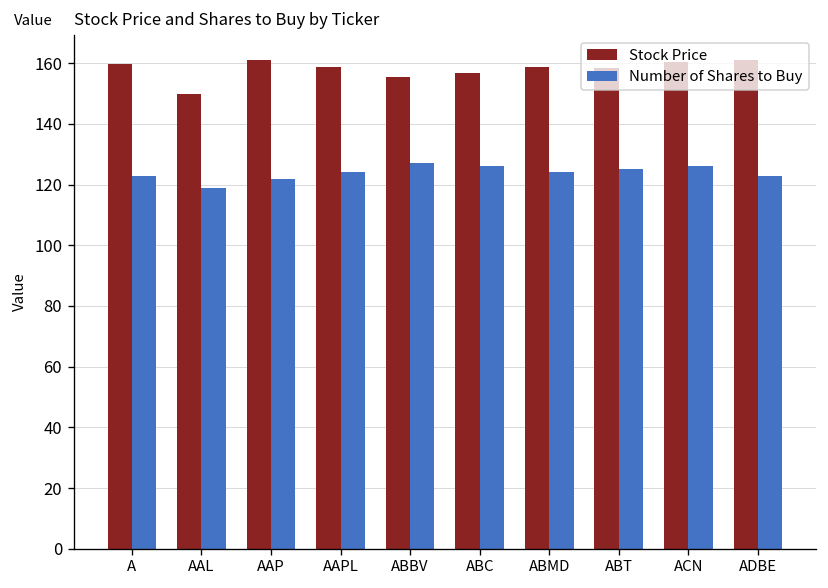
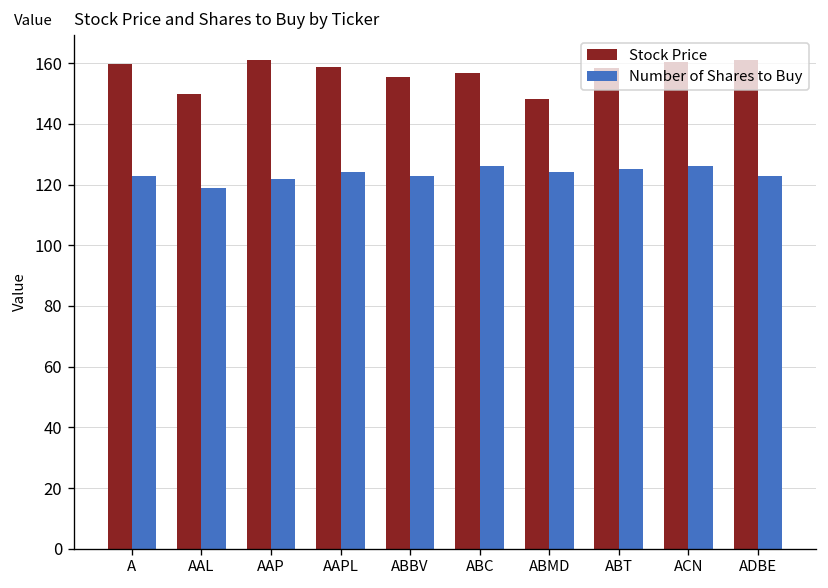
  {
    "Stock Price": {
      "A": 160,
      "AAL": 150,
      "AAP": 161,
      "AAPL": 159,
      "ABBV": 155,
      "ABC": 157,
-     "ABMD": 159
+     "ABMD": 148
    },
    "Number of Shares to Buy": {
      "A": 123,
      "AAL": 119,
      "AAP": 122,
      "AAPL": 124,
-     "ABBV": 127,
+     "ABBV": 123,
      "ABC": 126,
      "ABMD": 124,
      "ABT": 125,
      "ACN": 126,
      "ADBE": 123
    }
  }
